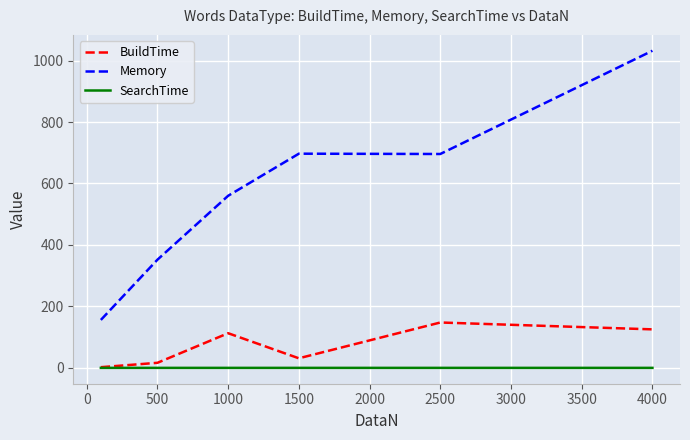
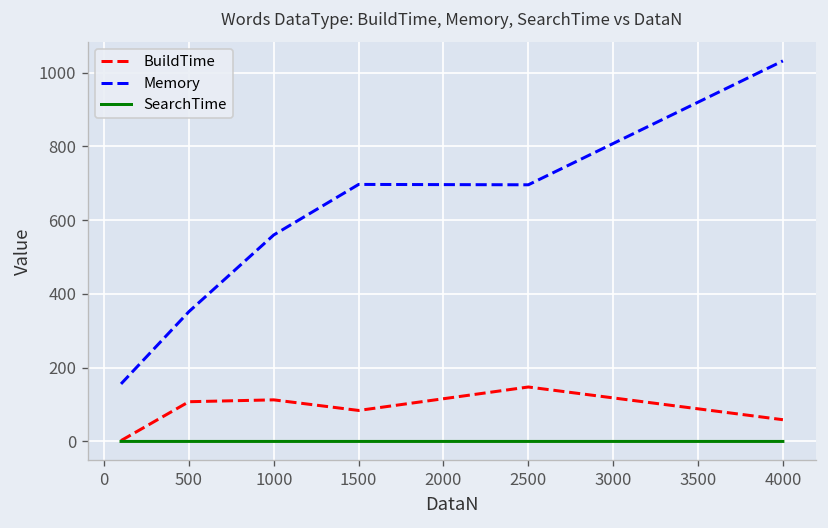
  {
    "BuildTime": {
-     "500": 20,
+     "500": 110,
      "1000": 110,
-     "1500": 30,
+     "1500": 80,
      "2500": 150,
-     "4000": 130
+     "4000": 60
    },
    "Memory": {
      "500": 350,
      "1000": 560,
      "1500": 700,
      "2500": 700,
      "4000": 1030
    },
    "SearchTime": {
      "500": 0,
      "1000": 0,
      "1500": 0,
      "2500": 0,
      "4000": 0
    }
  }
